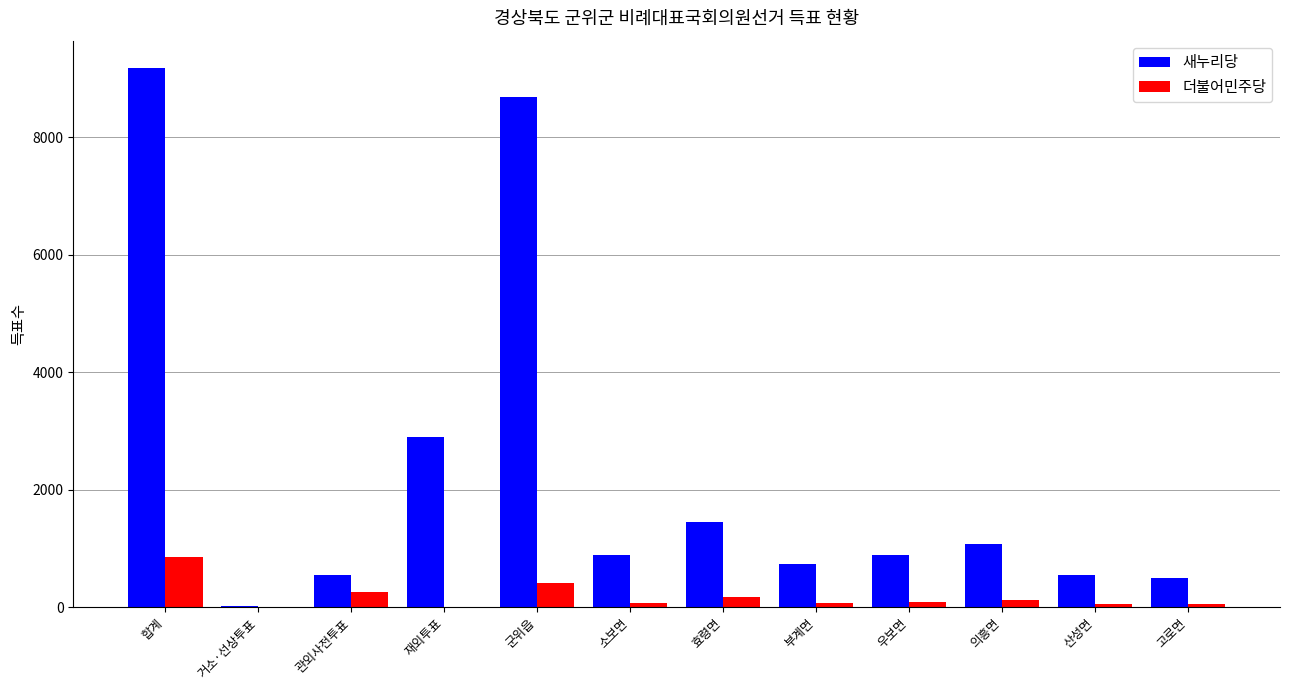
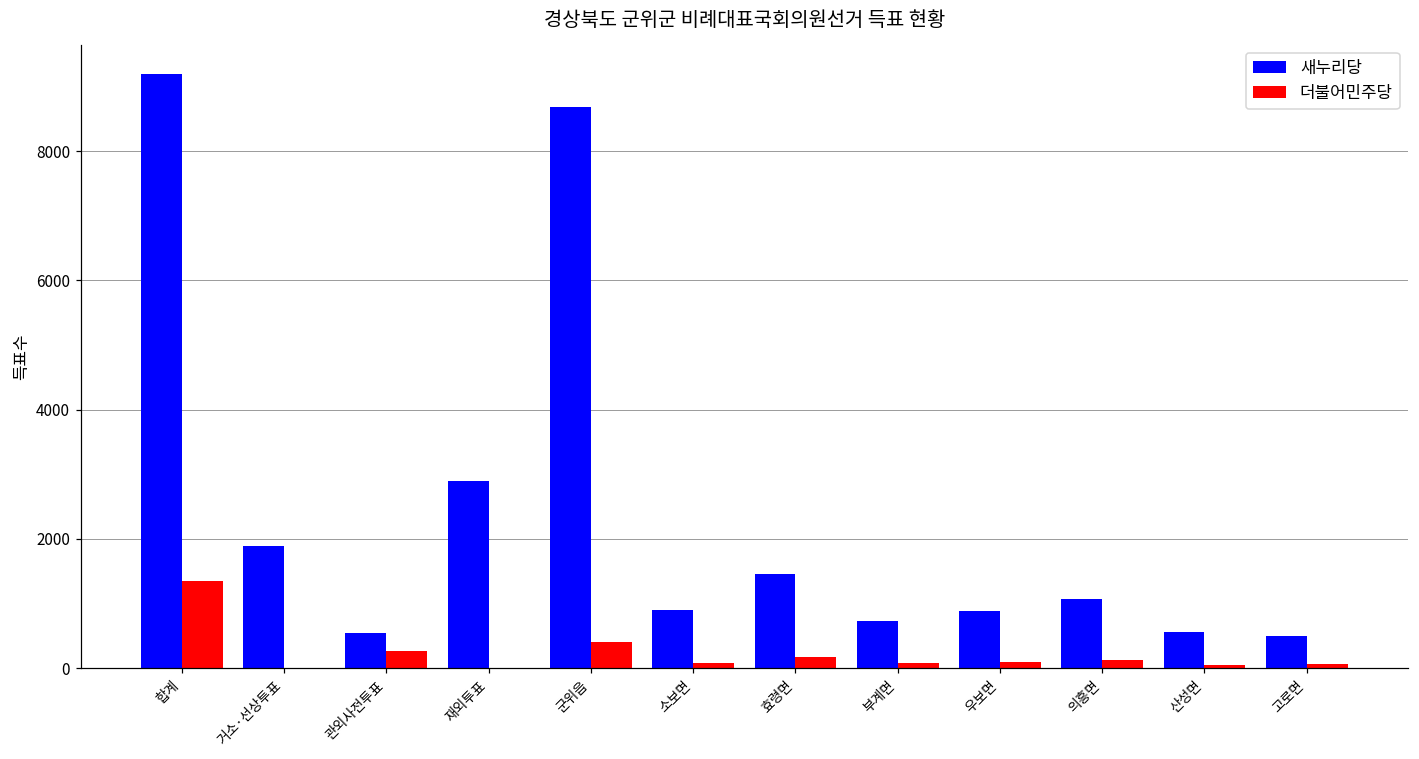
  {
    "새누리당": {
      "합계": 9200,
-     "거소·선상투표": 0,
+     "거소·선상투표": 1900,
      "관외사전투표": 500,
      "재외투표": 2900,
      "군위읍": 8700,
      "소보면": 900,
      "효령면": 1500,
      "부계면": 700,
      "우보면": 900,
      "의흥면": 1100,
      "산성면": 600,
      "고로면": 500
    },
    "더불어민주당": {
-     "합계": 900,
+     "합계": 1300,
      "관외사전투표": 300,
      "군위읍": 400,
      "소보면": 100,
      "효령면": 200,
      "부계면": 100,
      "우보면": 100,
      "의흥면": 100,
      "산성면": 100,
      "고로면": 100
    }
  }
